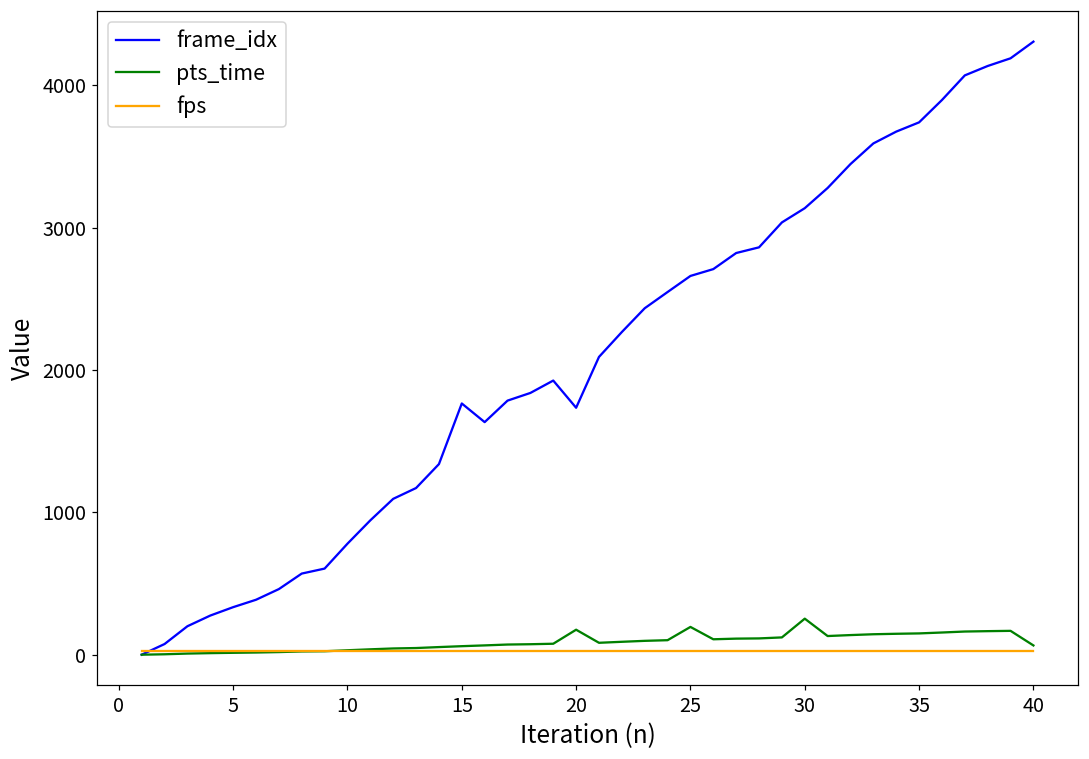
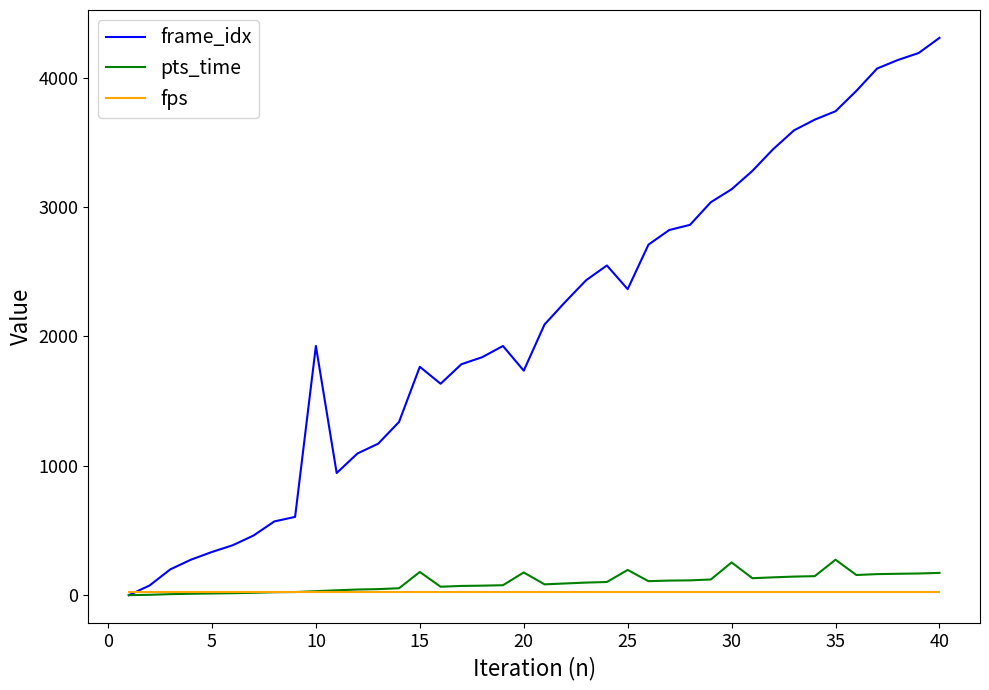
  {
    "frame_idx": {
      "5": 330,
-     "10": 780,
+     "10": 1930,
      "15": 1770,
      "20": 1740,
-     "25": 2660,
+     "25": 2370,
      "30": 3140,
      "35": 3740,
      "40": 4310
    },
    "pts_time": {
-     "15": 60,
+     "15": 180,
      "20": 180,
      "25": 200,
      "30": 250,
-     "35": 150,
-     "40": 70
+     "35": 270,
+     "40": 170
    },
    "fps": {
      "15": 30,
      "20": 30,
      "25": 30,
      "30": 30,
      "35": 30,
      "40": 30
    }
  }
